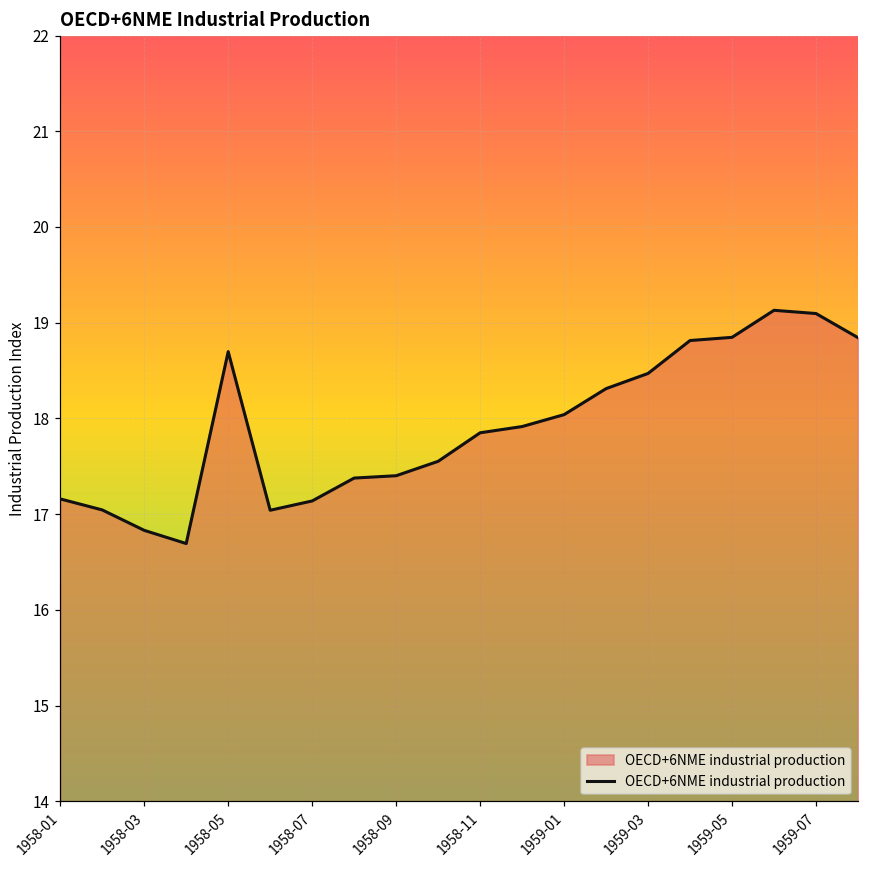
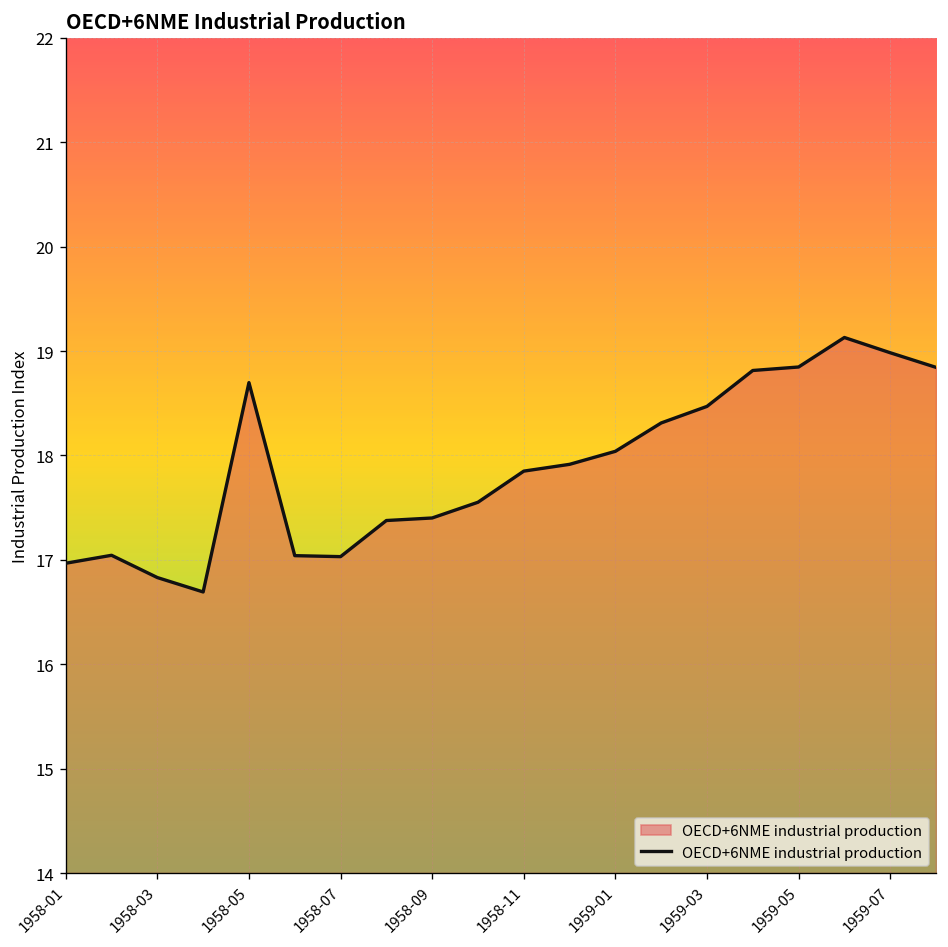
  {
-   "1958-01": 17.2,
+   "1958-01": 17.0,
    "1958-03": 16.8,
    "1958-05": 18.7,
-   "1958-07": 17.1,
+   "1958-07": 17.0,
    "1958-09": 17.4,
    "1958-11": 17.8,
    "1959-01": 18.0,
    "1959-03": 18.5,
    "1959-05": 18.8,
-   "1959-07": 19.1
+   "1959-07": 19.0
  }
